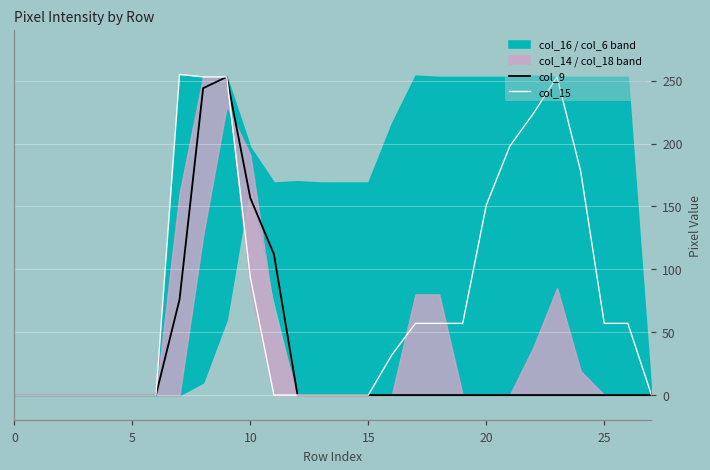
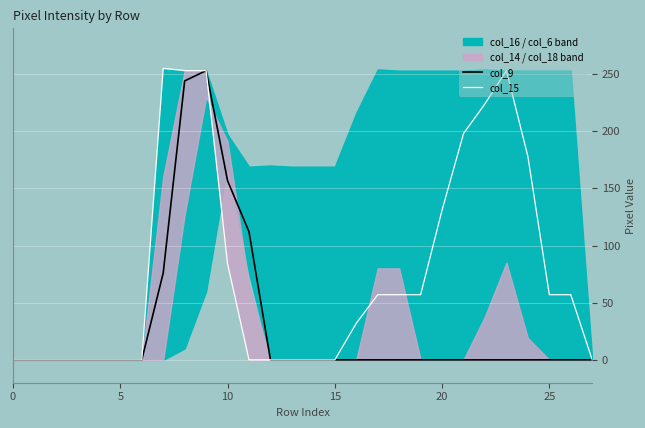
  {
    "col_9": {
      "10": 157
    },
    "col_15": {
-     "10": 94,
-     "20": 151,
+     "10": 84,
+     "20": 131,
      "25": 57
    }
  }
